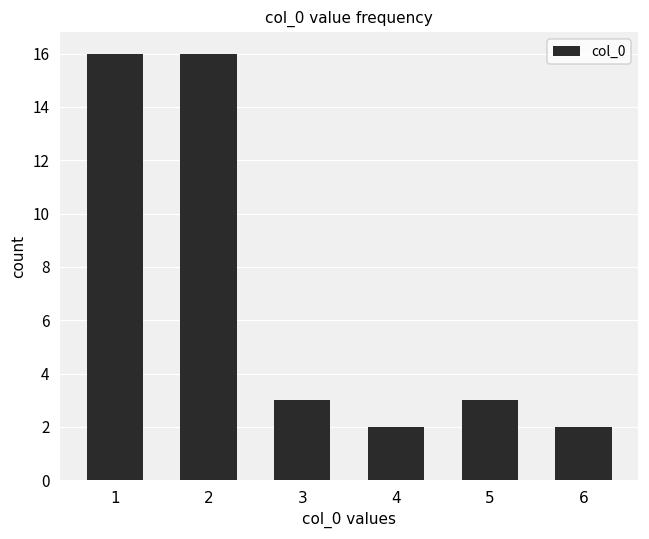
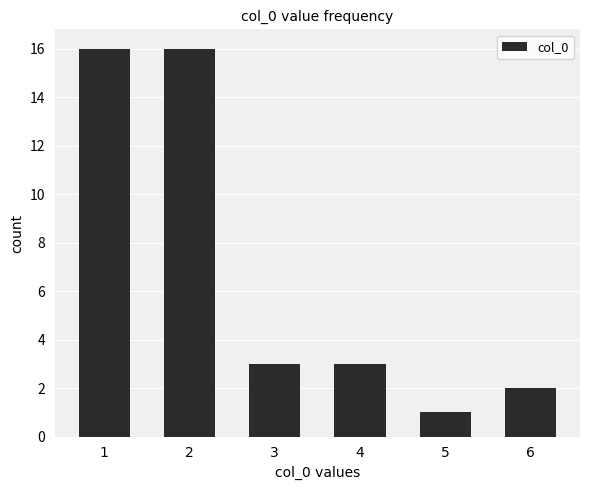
  {
    "1": 16,
    "2": 16,
    "3": 3,
-   "4": 2,
-   "5": 3,
+   "4": 3,
+   "5": 1,
    "6": 2
  }
